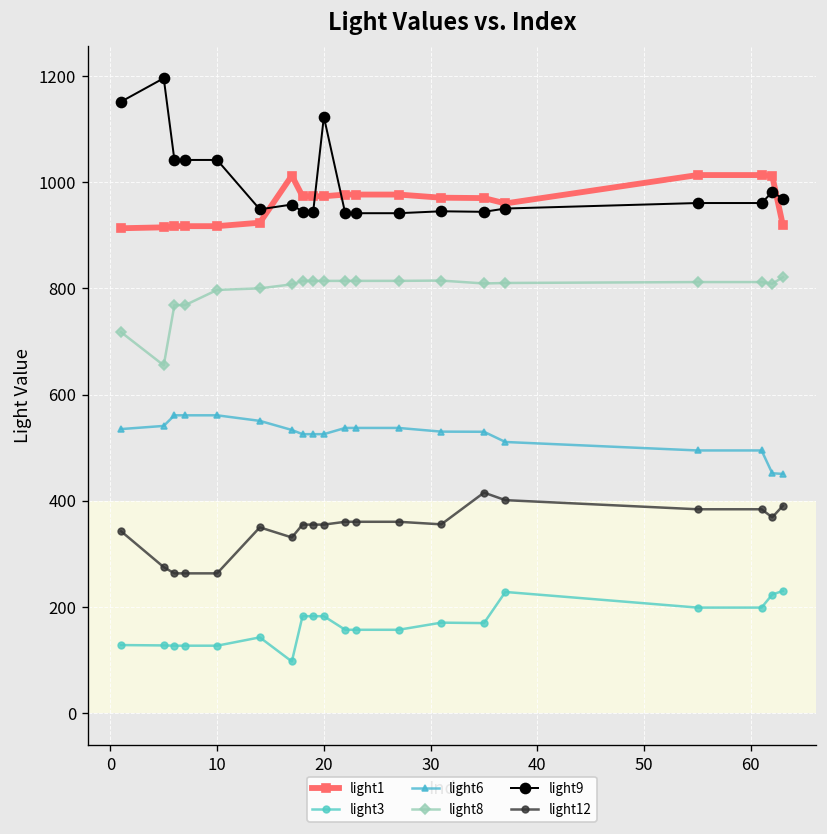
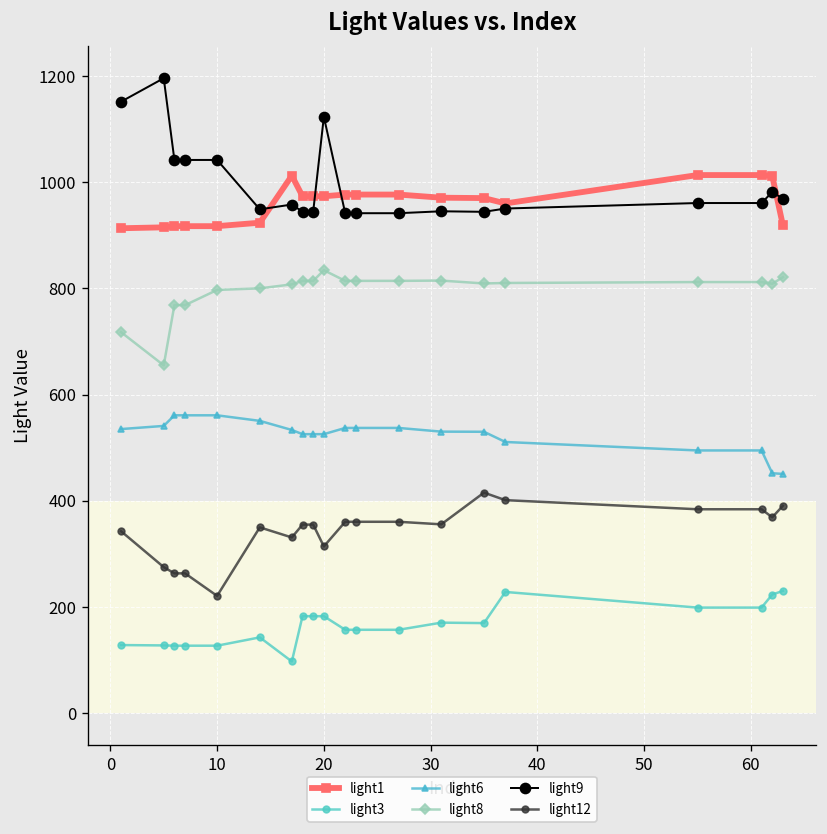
  {
    "light1": {
      "10": 920,
      "20": 970
    },
    "light8": {
      "10": 800,
-     "20": 810
+     "20": 830
    },
    "light9": {
      "10": 1040,
      "20": 1120
    },
    "light12": {
-     "10": 260,
-     "20": 360
+     "10": 220,
+     "20": 310
    }
  }
